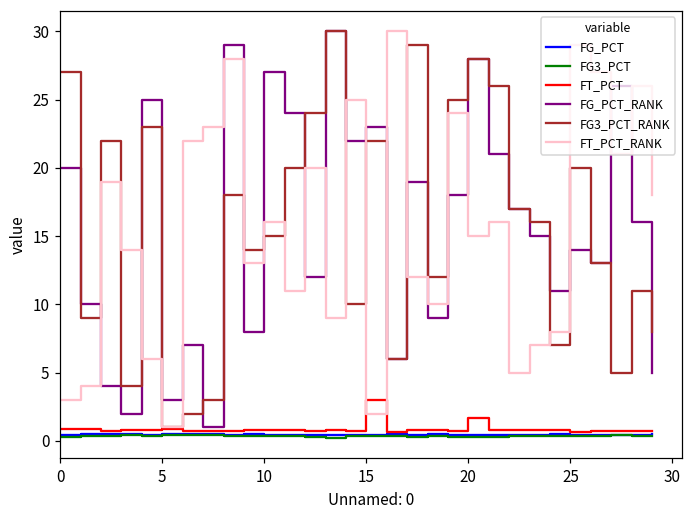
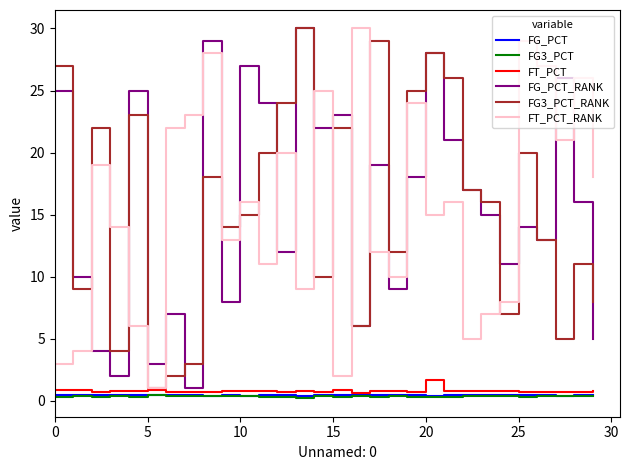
  {
    "FT_PCT": {
      "0": 0.9,
      "10": 0.8,
-     "15": 3.0,
+     "15": 0.9,
      "20": 1.7,
      "25": 0.7
    },
    "FG_PCT_RANK": {
-     "0": 20,
+     "0": 25,
      "5": 3,
      "10": 27,
      "15": 23,
      "25": 14
    },
    "FG3_PCT_RANK": {
      "0": 27.0,
      "10": 15.0,
      "15": 22.0,
      "25": 20.0
    },
    "FT_PCT_RANK": {
      "0": 3.0,
      "10": 16.0,
      "15": 2.0,
      "20": 15.0
    }
  }
